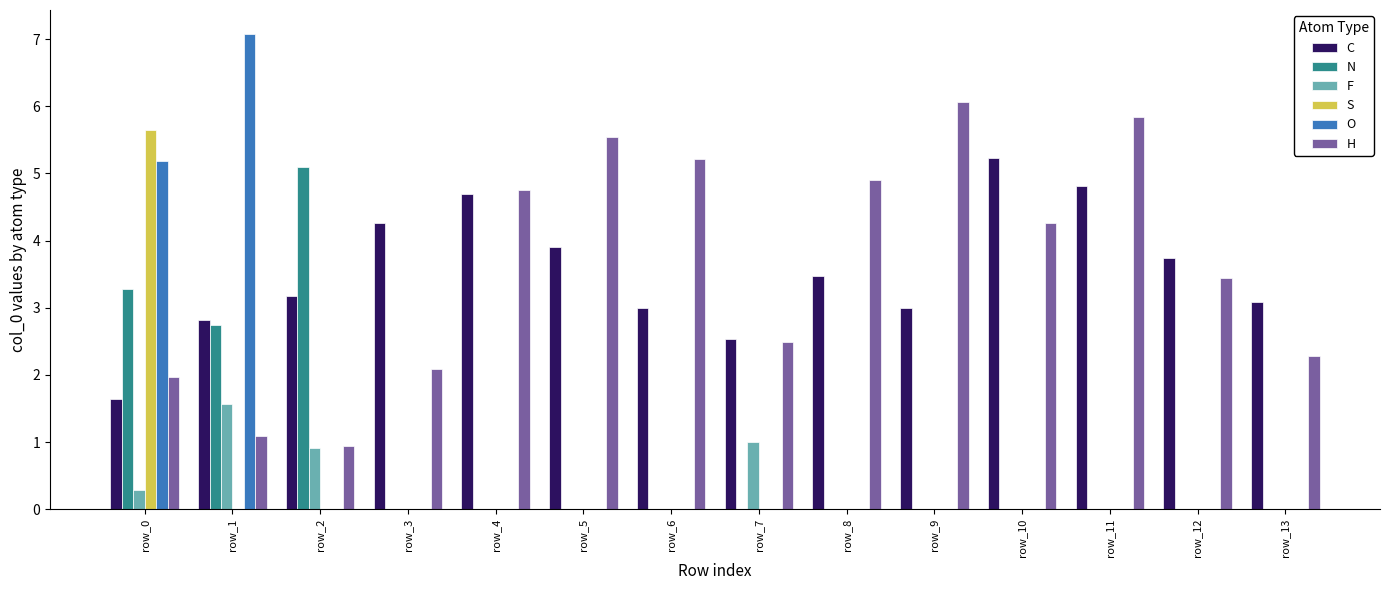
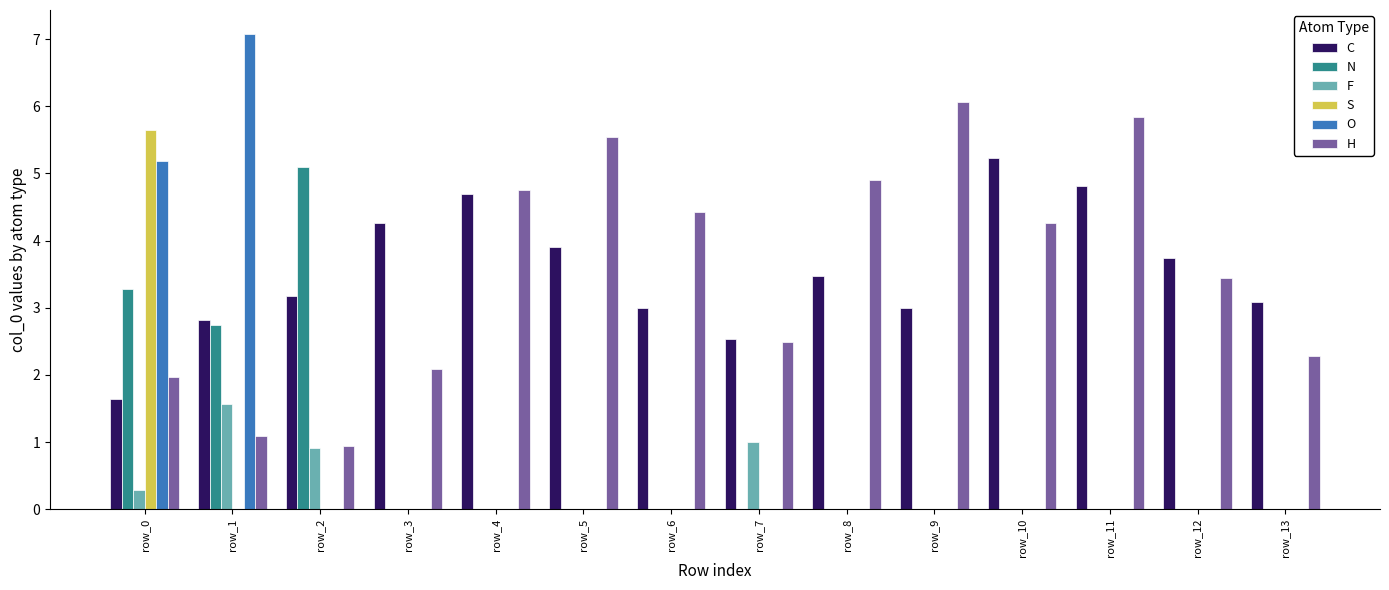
  {
    "C": {
      "row_0": 1.6,
      "row_1": 2.8,
      "row_2": 3.2,
      "row_3": 4.3,
      "row_4": 4.7,
      "row_5": 3.9,
      "row_6": 3.0,
      "row_7": 2.5,
      "row_8": 3.5,
      "row_9": 3.0,
      "row_10": 5.2,
      "row_11": 4.8,
      "row_12": 3.7,
      "row_13": 3.1
    },
    "F": {
      "row_0": 0.3,
      "row_1": 1.6,
      "row_2": 0.9,
      "row_3": 0.0,
      "row_4": 0.0,
      "row_5": 0.0,
      "row_6": 0.0,
      "row_7": 1.0,
      "row_8": 0.0,
      "row_9": 0.0,
      "row_10": 0.0,
      "row_11": 0.0,
      "row_12": 0.0,
      "row_13": 0.0
    },
    "S": {
      "row_0": 5.6,
      "row_1": 0.0,
      "row_2": 0.0,
      "row_3": 0.0,
      "row_4": 0.0,
      "row_5": 0.0,
      "row_6": 0.0,
      "row_7": 0.0,
      "row_8": 0.0,
      "row_9": 0.0,
      "row_10": 0.0,
      "row_11": 0.0,
      "row_12": 0.0,
      "row_13": 0.0
    },
    "H": {
      "row_0": 2.0,
      "row_1": 1.1,
      "row_2": 0.9,
      "row_3": 2.1,
      "row_4": 4.8,
      "row_5": 5.5,
-     "row_6": 5.2,
+     "row_6": 4.4,
      "row_7": 2.5,
      "row_8": 4.9,
      "row_9": 6.1,
      "row_10": 4.3,
      "row_11": 5.8,
      "row_12": 3.4,
      "row_13": 2.3
    }
  }
